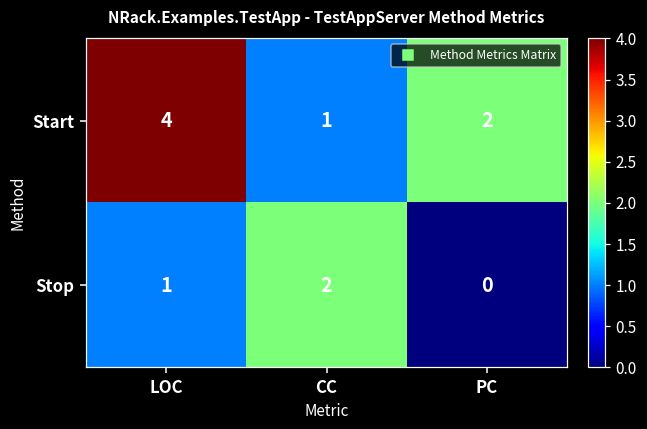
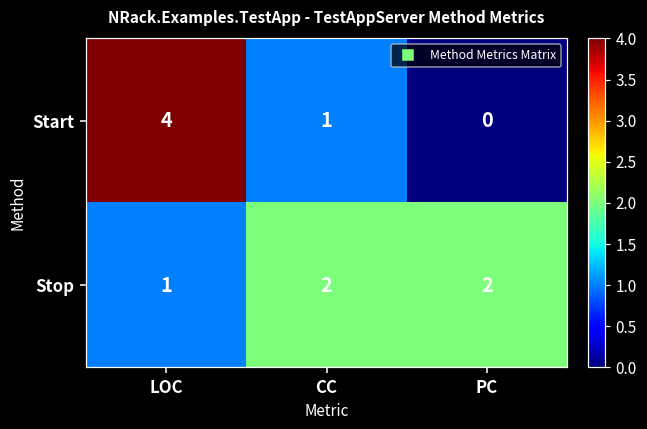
  {
    "Start": {
      "LOC": 4,
      "CC": 1,
-     "PC": 2
+     "PC": 0
    },
    "Stop": {
      "LOC": 1,
      "CC": 2,
-     "PC": 0
+     "PC": 2
    }
  }
